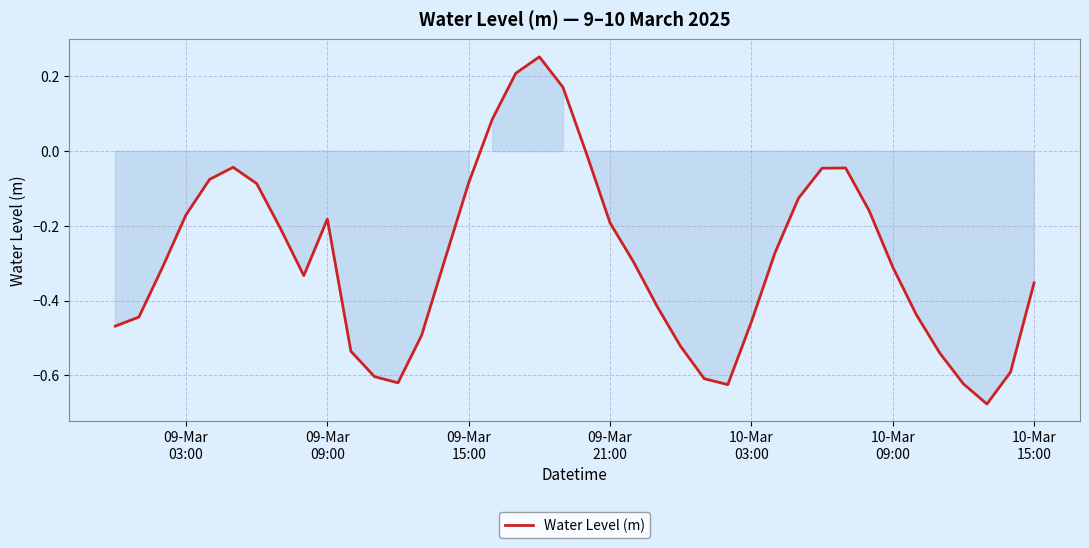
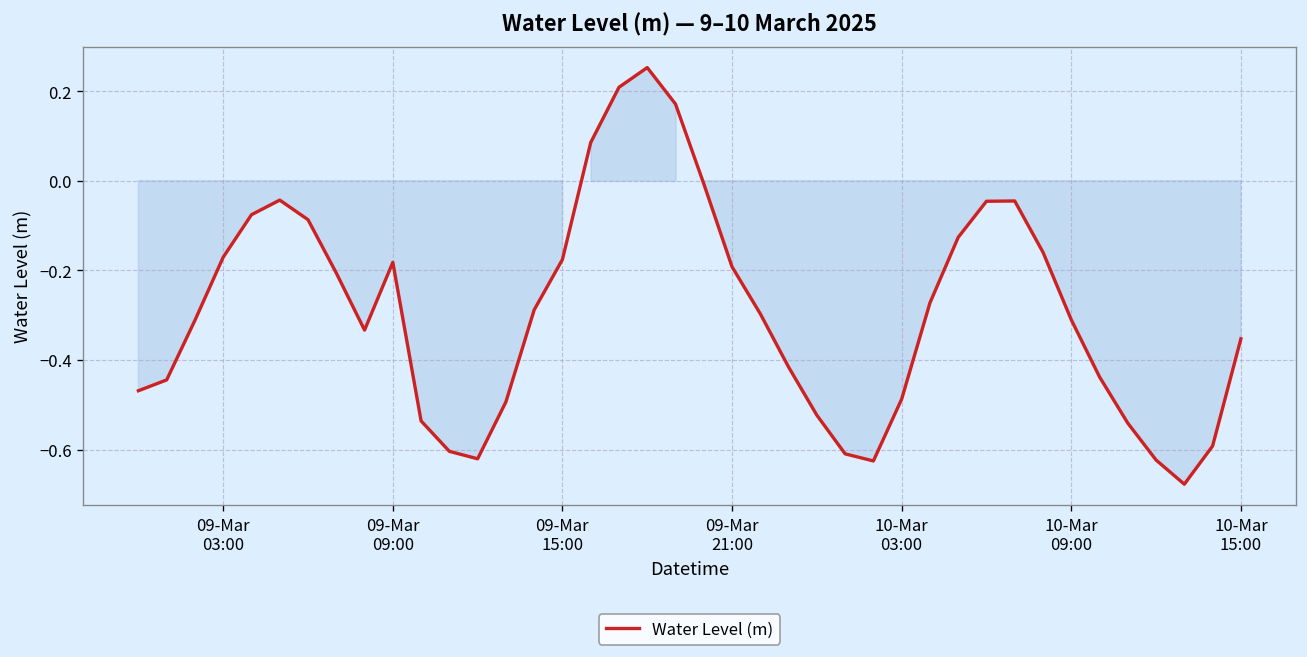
  {
    "Water Level (m)": {
      "09-Mar 03:00": -0.17,
      "09-Mar 09:00": -0.18,
-     "09-Mar 15:00": -0.08,
+     "09-Mar 15:00": -0.18,
      "09-Mar 21:00": -0.19,
-     "10-Mar 03:00": -0.46,
+     "10-Mar 03:00": -0.49,
      "10-Mar 09:00": -0.31,
      "10-Mar 15:00": -0.35
    }
  }
